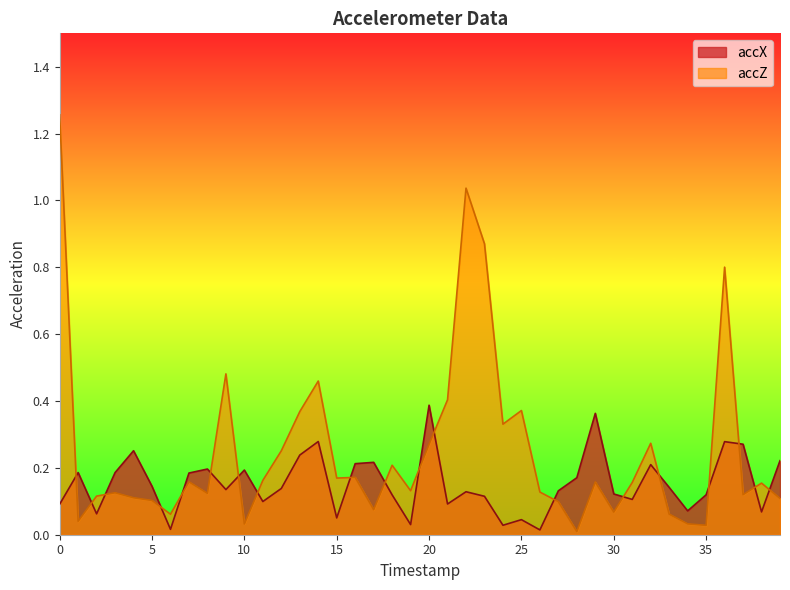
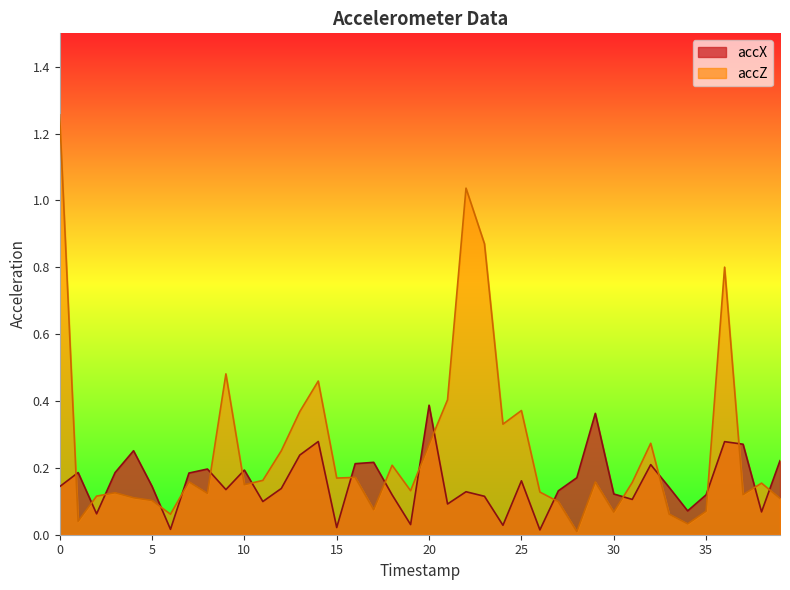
  {
    "accX": {
-     "0": 0.09,
+     "0": 0.14,
      "5": 0.14,
      "10": 0.19,
-     "15": 0.05,
+     "15": 0.02,
      "20": 0.39,
-     "25": 0.05,
+     "25": 0.16,
      "30": 0.12,
      "35": 0.12
    },
    "accZ": {
      "0": 1.26,
      "5": 0.10,
-     "10": 0.03,
+     "10": 0.15,
      "15": 0.17,
      "20": 0.27,
      "25": 0.37,
      "30": 0.07,
-     "35": 0.03
+     "35": 0.07
    }
  }
